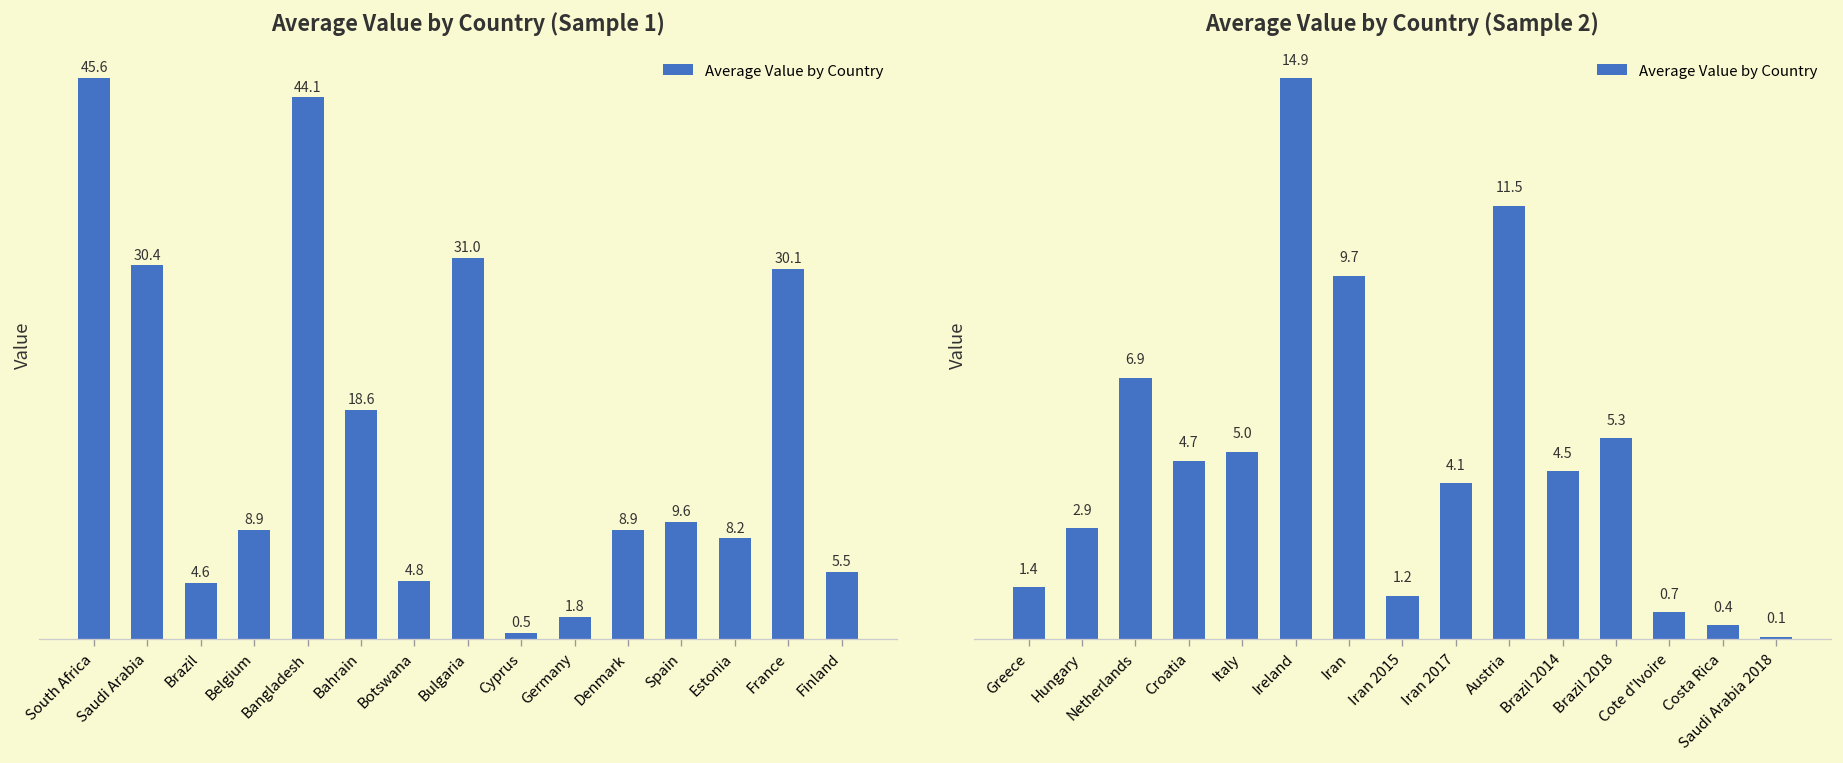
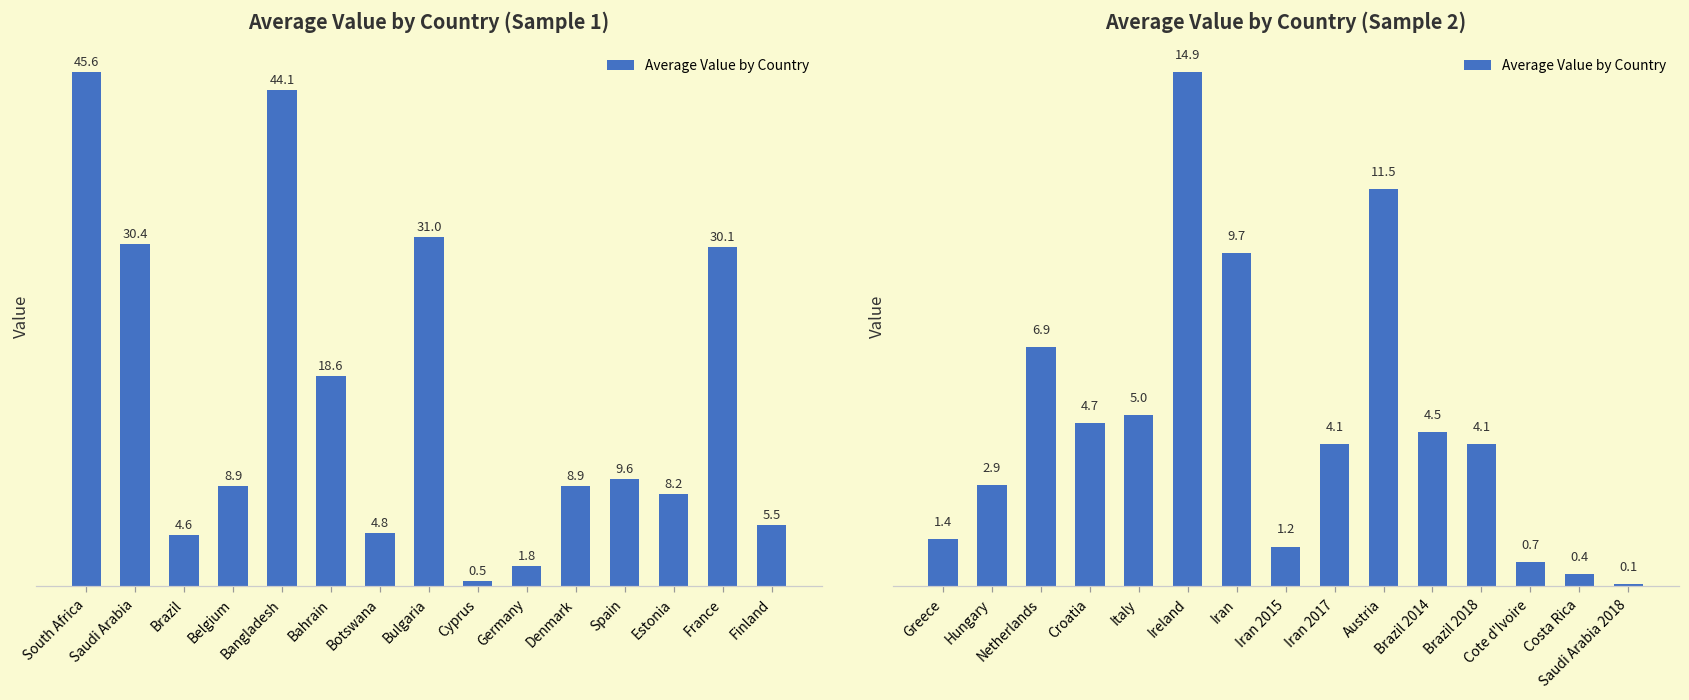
  {
    "Average Value by Country (Sample 1)": {
      "South Africa": 45.6,
      "Saudi Arabia": 30.4,
      "Brazil": 4.6,
      "Belgium": 8.9,
      "Bangladesh": 44.1,
      "Bahrain": 18.6,
      "Botswana": 4.8,
      "Bulgaria": 31.0,
      "Cyprus": 0.5,
      "Germany": 1.8,
      "Denmark": 8.9,
      "Spain": 9.6,
      "Estonia": 8.2,
      "France": 30.1,
      "Finland": 5.5
    },
    "Average Value by Country (Sample 2)": {
      "Greece": 1.4,
      "Hungary": 2.9,
      "Netherlands": 6.9,
      "Croatia": 4.7,
      "Italy": 5.0,
      "Ireland": 14.9,
      "Iran": 9.7,
      "Iran 2015": 1.2,
      "Iran 2017": 4.1,
      "Austria": 11.5,
      "Brazil 2014": 4.5,
-     "Brazil 2018": 5.3,
+     "Brazil 2018": 4.1,
      "Cote d'Ivoire": 0.7,
      "Costa Rica": 0.4,
      "Saudi Arabia 2018": 0.1
    }
  }
